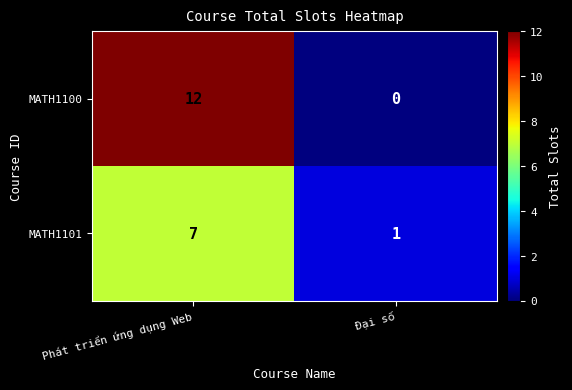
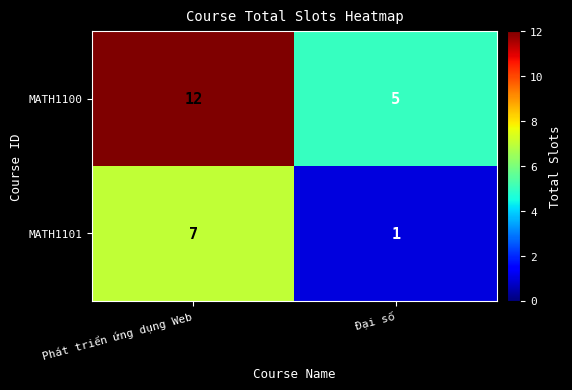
  {
    "MATH1100": {
      "Phát triển ứng dụng Web": 12,
-     "Đại số": 0
+     "Đại số": 5
    },
    "MATH1101": {
      "Phát triển ứng dụng Web": 7,
      "Đại số": 1
    }
  }
